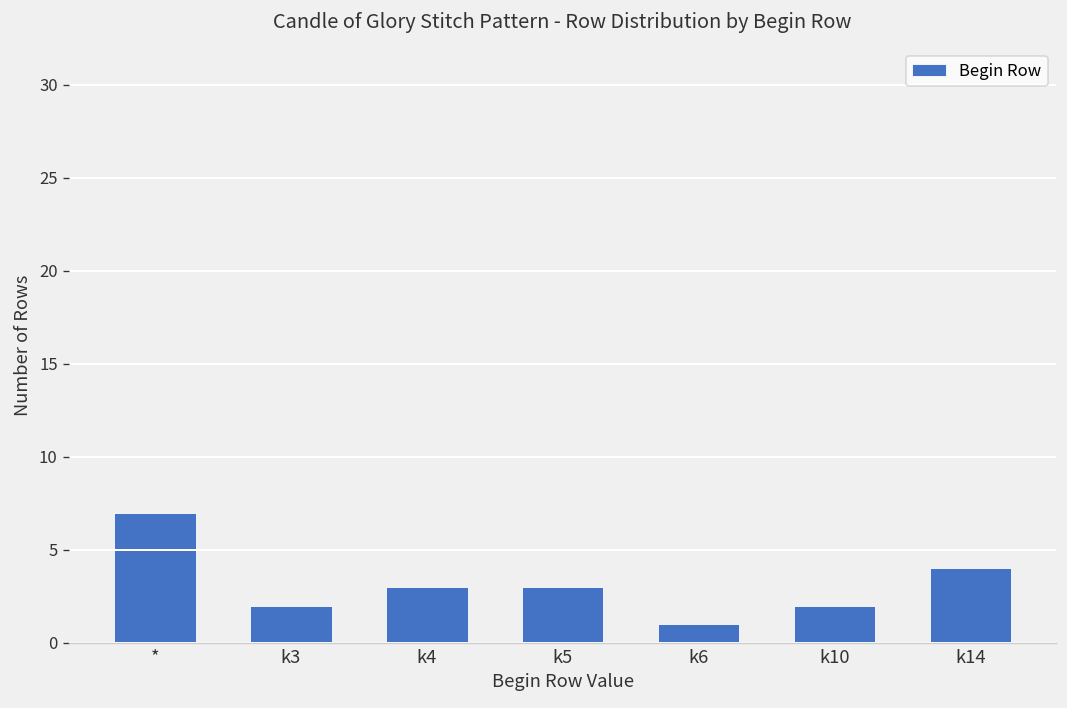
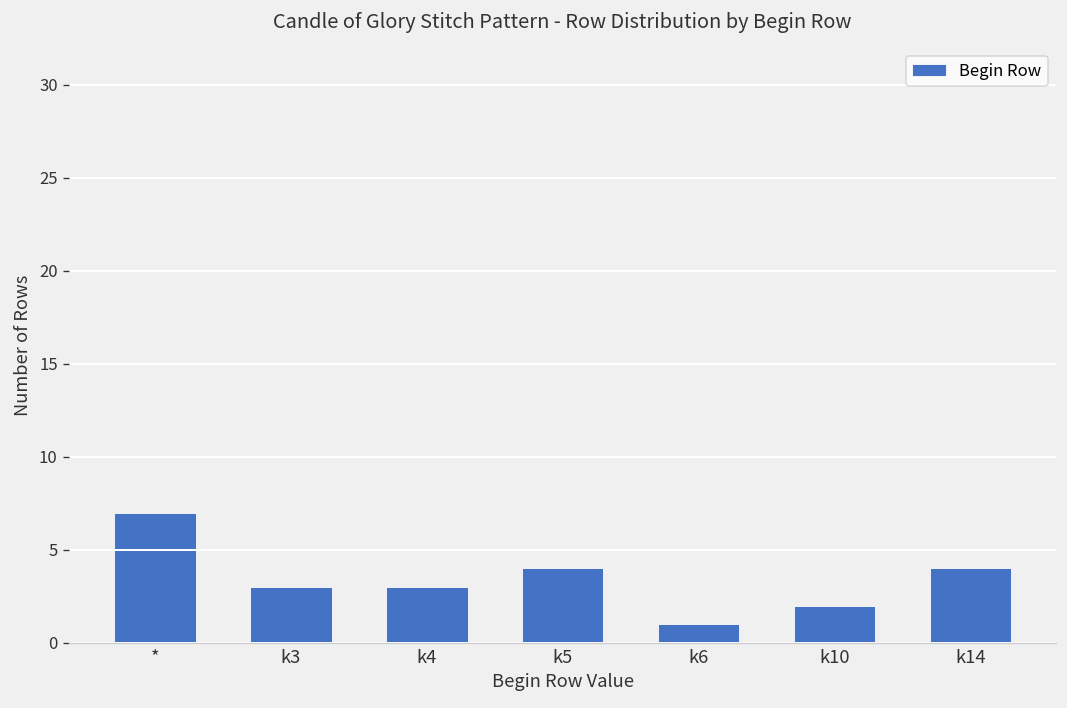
  {
    "*": 7,
-   "k3": 2,
+   "k3": 3,
    "k4": 3,
-   "k5": 3,
+   "k5": 4,
    "k6": 1,
    "k10": 2,
    "k14": 4
  }
